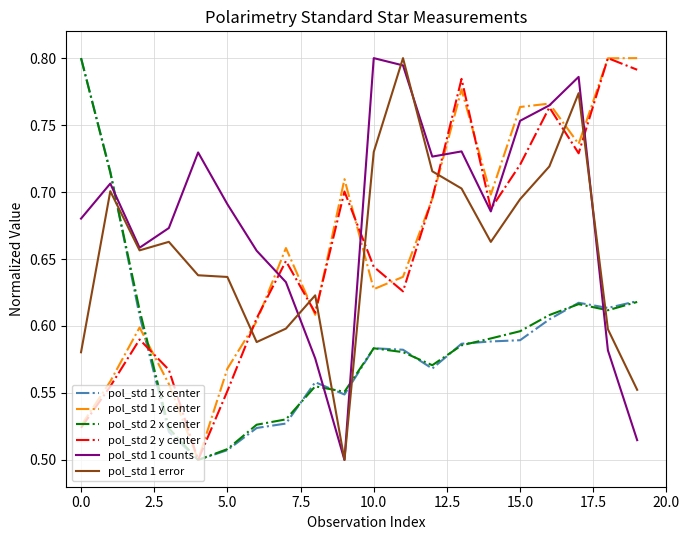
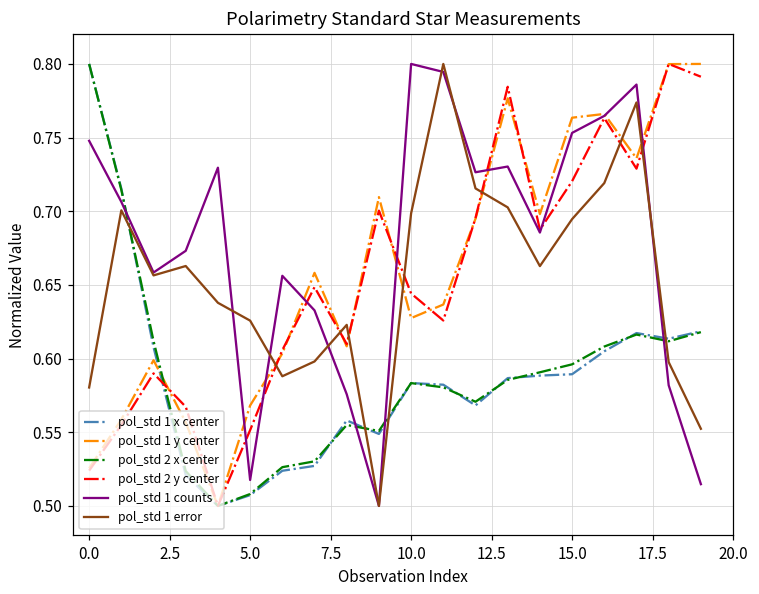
  {
    "pol_std 1 x center": {
      "15.0": 0.589
    },
    "pol_std 1 y center": {
      "5.0": 0.568,
      "10.0": 0.627,
      "15.0": 0.764
    },
    "pol_std 2 x center": {
      "15.0": 0.596
    },
    "pol_std 2 y center": {
      "5.0": 0.551,
      "10.0": 0.644,
      "15.0": 0.720
    },
    "pol_std 1 counts": {
-     "0.0": 0.680,
-     "5.0": 0.691,
+     "0.0": 0.748,
+     "5.0": 0.518,
      "10.0": 0.800,
      "15.0": 0.753
    },
    "pol_std 1 error": {
      "0.0": 0.580,
-     "5.0": 0.637,
-     "10.0": 0.730,
+     "5.0": 0.626,
+     "10.0": 0.699,
      "15.0": 0.695
    }
  }
